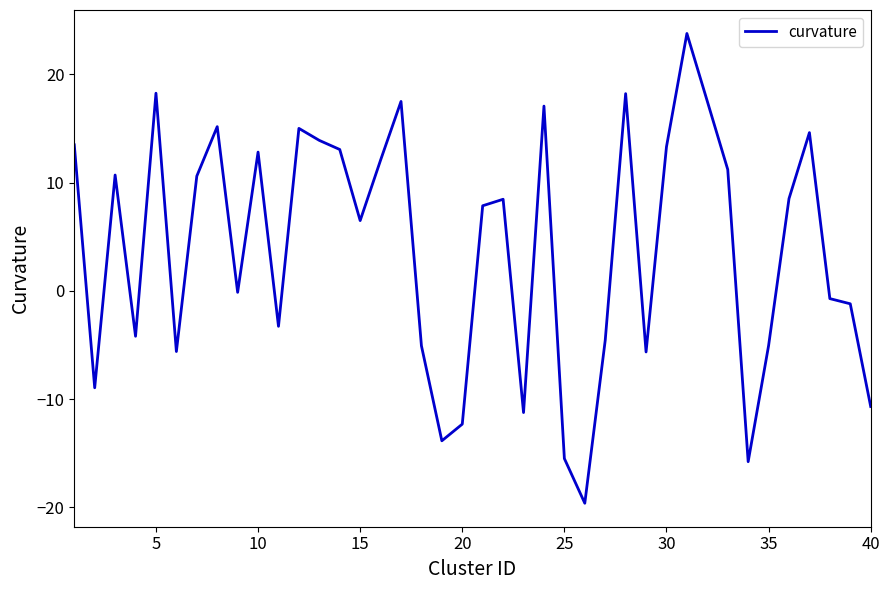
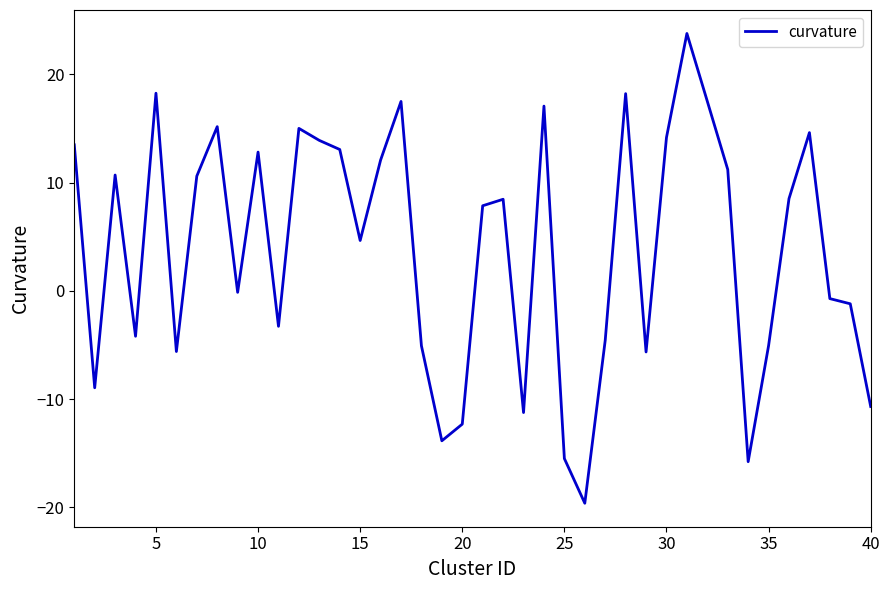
  {
    "5": 18.3,
    "10": 12.8,
-   "15": 6.5,
+   "15": 4.7,
    "20": -12.3,
    "25": -15.5,
-   "30": 13.3,
+   "30": 14.2,
    "35": -5.1,
    "40": -10.7
  }
